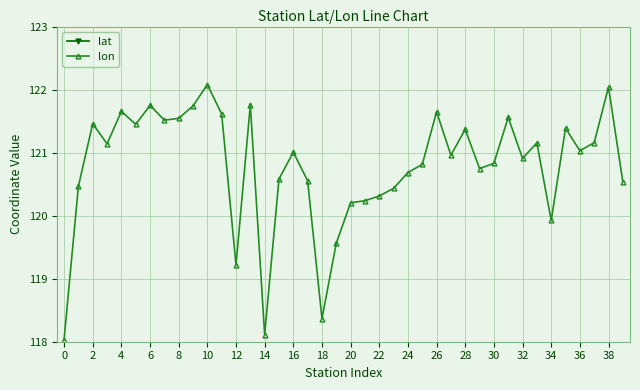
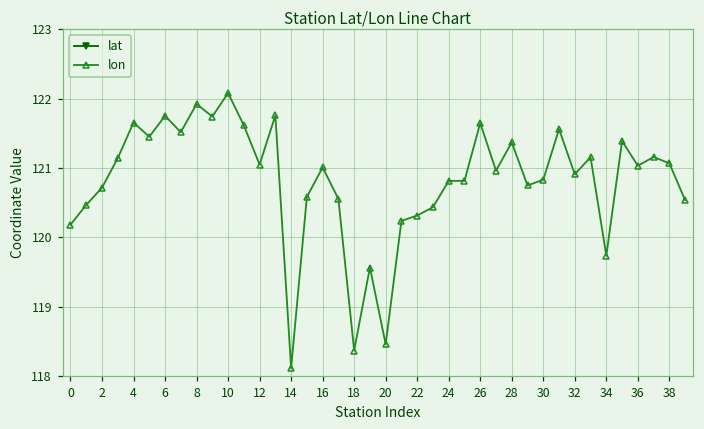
  {
    "lon": {
-     "0": 118.0,
-     "2": 121.5,
+     "0": 120.2,
+     "2": 120.7,
      "4": 121.7,
      "6": 121.8,
-     "8": 121.5,
+     "8": 121.9,
      "10": 122.1,
-     "12": 119.2,
+     "12": 121.0,
      "14": 118.1,
      "16": 121.0,
      "18": 118.4,
-     "20": 120.2,
+     "20": 118.5,
      "22": 120.3,
-     "24": 120.7,
+     "24": 120.8,
      "26": 121.6,
      "28": 121.4,
      "30": 120.8,
      "32": 120.9,
-     "34": 119.9,
+     "34": 119.7,
      "36": 121.0,
-     "38": 122.0
+     "38": 121.1
    }
  }
